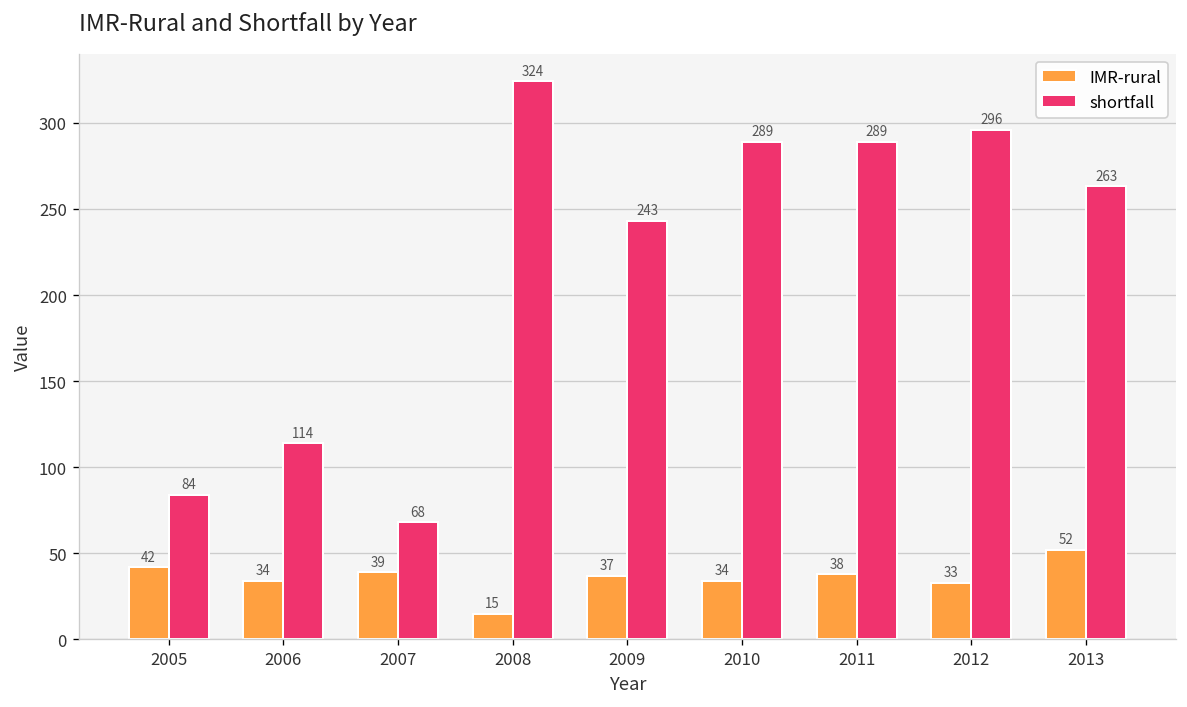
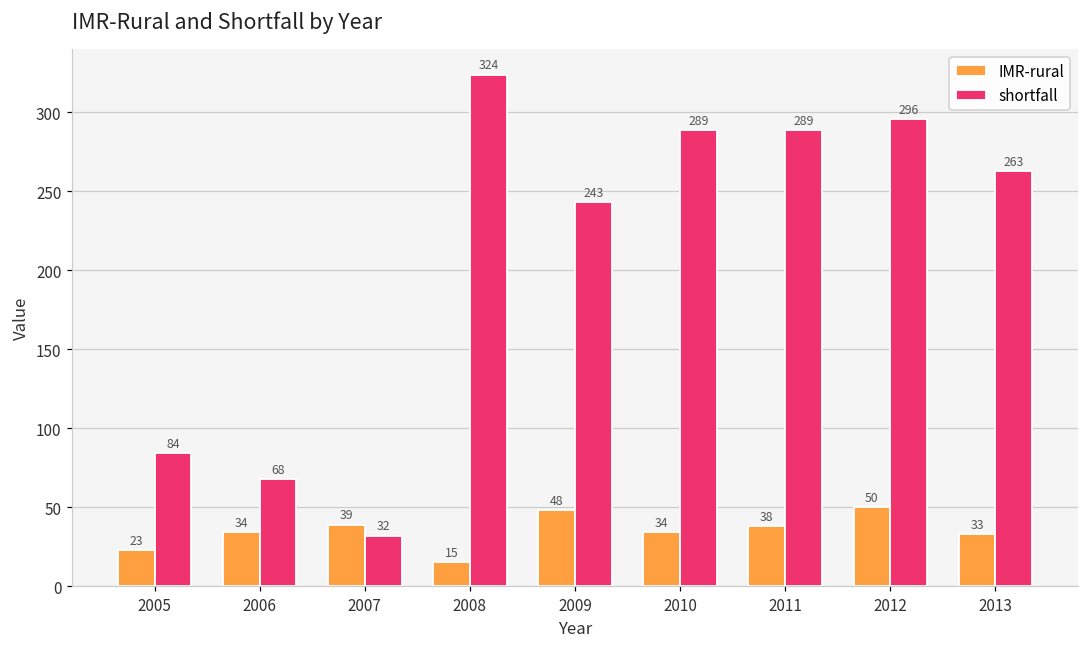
  {
    "IMR-rural": {
-     "2005": 42,
+     "2005": 23,
      "2006": 34,
      "2007": 39,
      "2008": 15,
-     "2009": 37,
+     "2009": 48,
      "2010": 34,
      "2011": 38,
-     "2012": 33,
-     "2013": 52
+     "2012": 50,
+     "2013": 33
    },
    "shortfall": {
      "2005": 84,
-     "2006": 114,
-     "2007": 68,
+     "2006": 68,
+     "2007": 32,
      "2008": 324,
      "2009": 243,
      "2010": 289,
      "2011": 289,
      "2012": 296,
      "2013": 263
    }
  }
